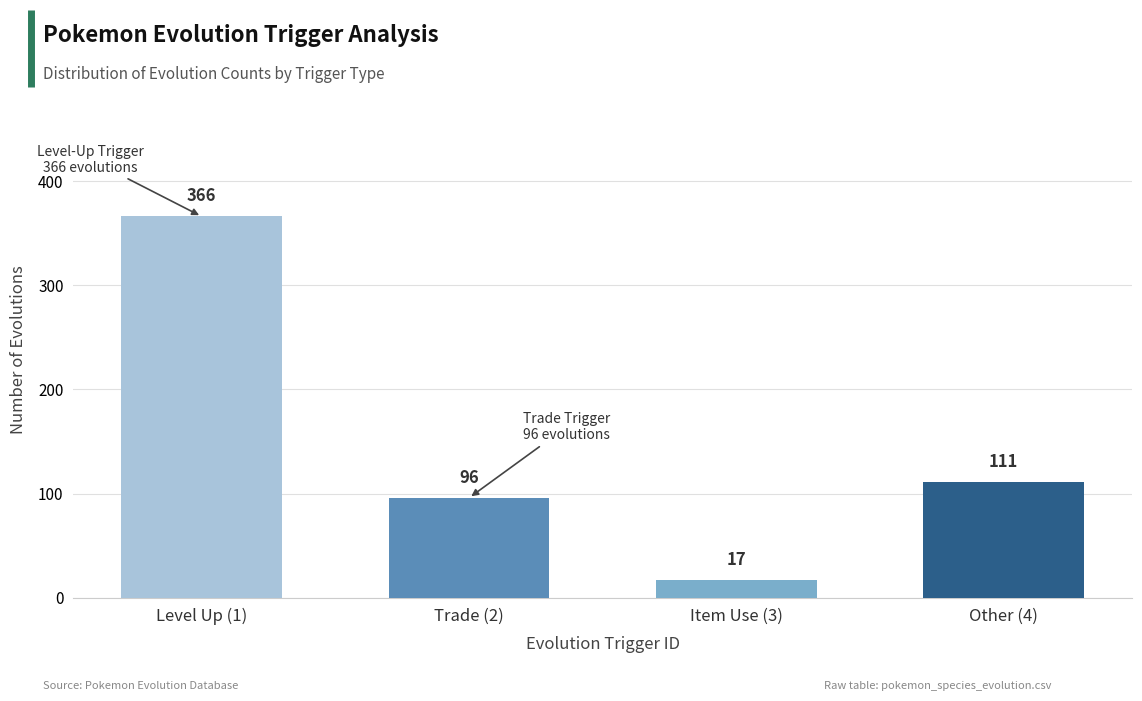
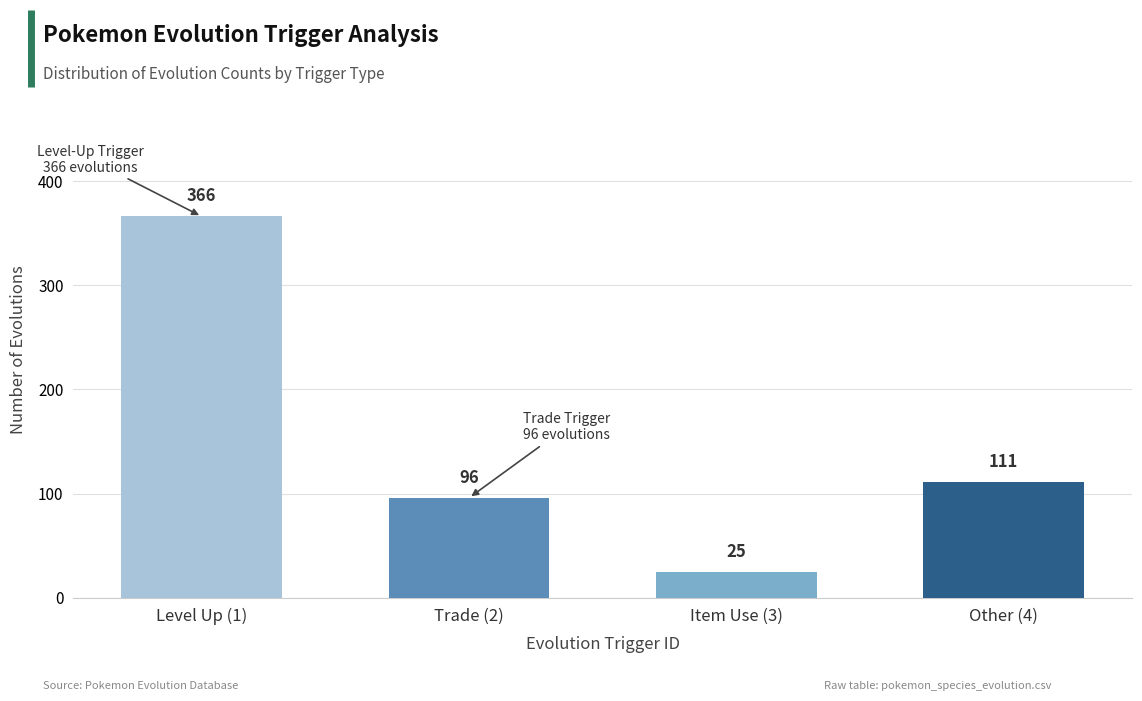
  {
    "Level Up (1)": 366,
    "Trade (2)": 96,
-   "Item Use (3)": 17,
+   "Item Use (3)": 25,
    "Other (4)": 111
  }
